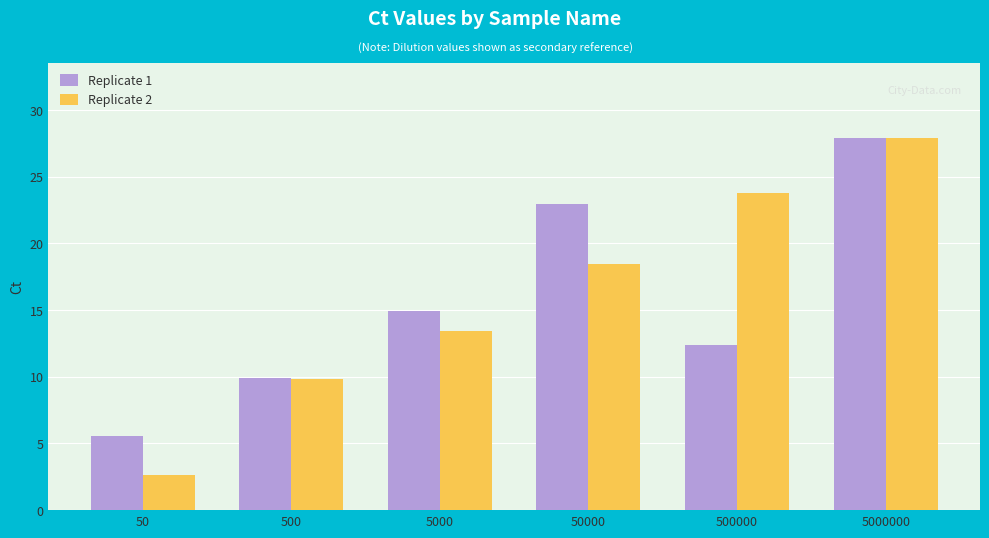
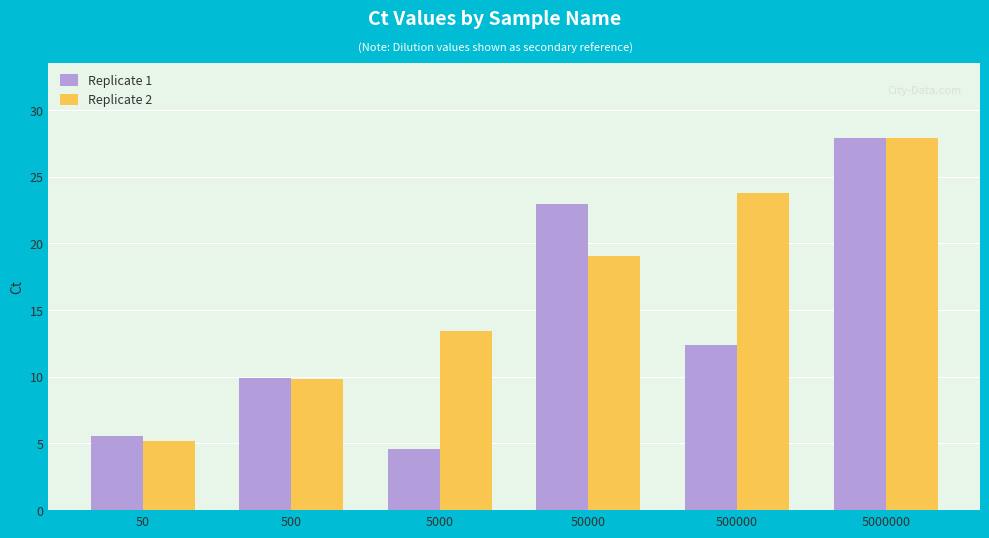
  {
    "Replicate 1": {
      "50": 5.5,
      "500": 9.9,
-     "5000": 14.9,
+     "5000": 4.6,
      "50000": 23.0,
      "500000": 12.4,
      "5000000": 27.9
    },
    "Replicate 2": {
-     "50": 2.7,
+     "50": 5.2,
      "500": 9.8,
      "5000": 13.4,
-     "50000": 18.4,
+     "50000": 19.1,
      "500000": 23.8,
      "5000000": 27.9
    }
  }
